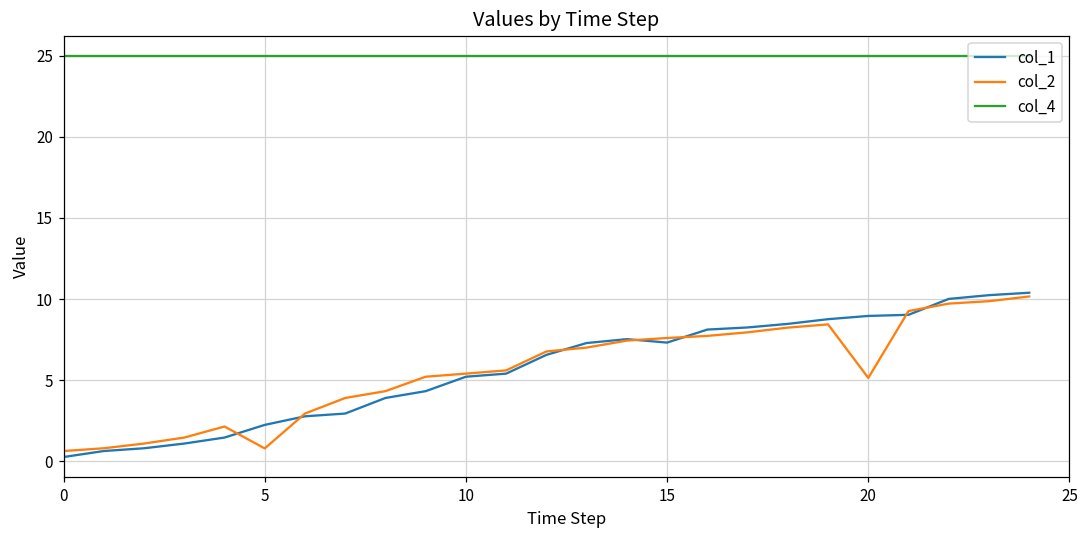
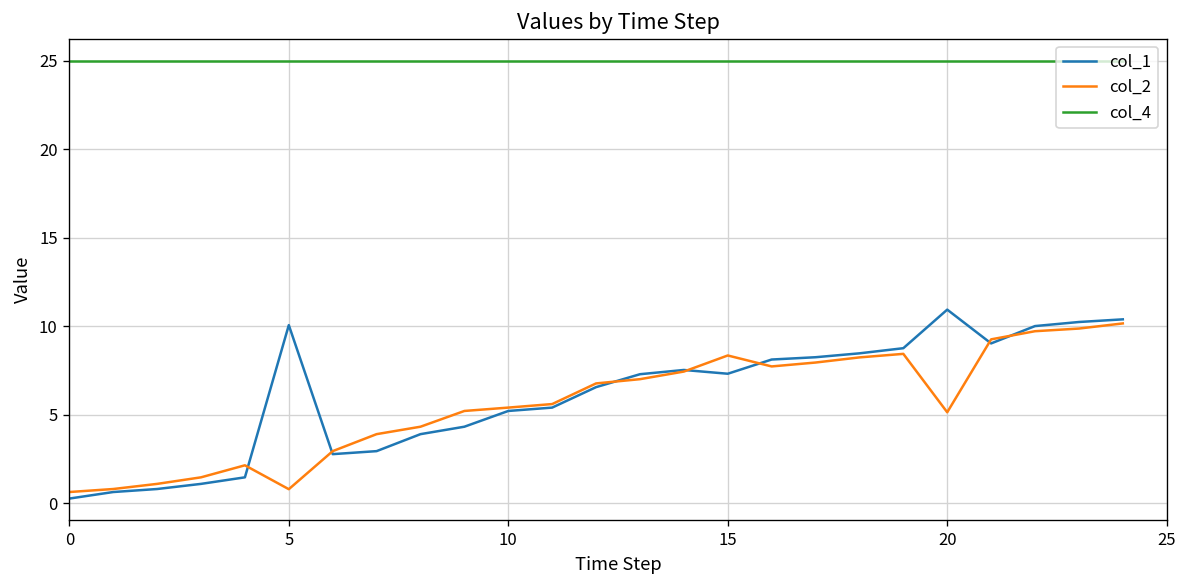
  {
    "col_1": {
      "0": 0.3,
-     "5": 2.2,
+     "5": 10.1,
      "10": 5.2,
      "15": 7.3,
-     "20": 9.0
+     "20": 10.9
    },
    "col_2": {
      "0": 0.6,
      "5": 0.8,
      "10": 5.4,
-     "15": 7.6,
+     "15": 8.3,
      "20": 5.1
    },
    "col_4": {
      "0": 25.0,
      "5": 25.0,
      "10": 25.0,
      "15": 25.0,
      "20": 25.0
    }
  }
